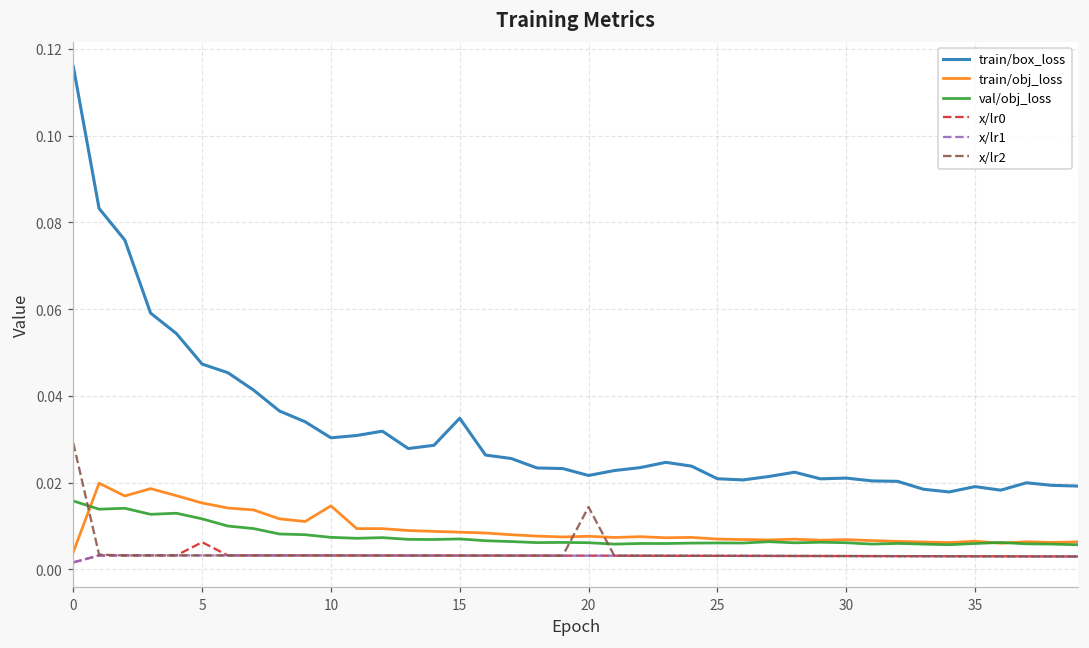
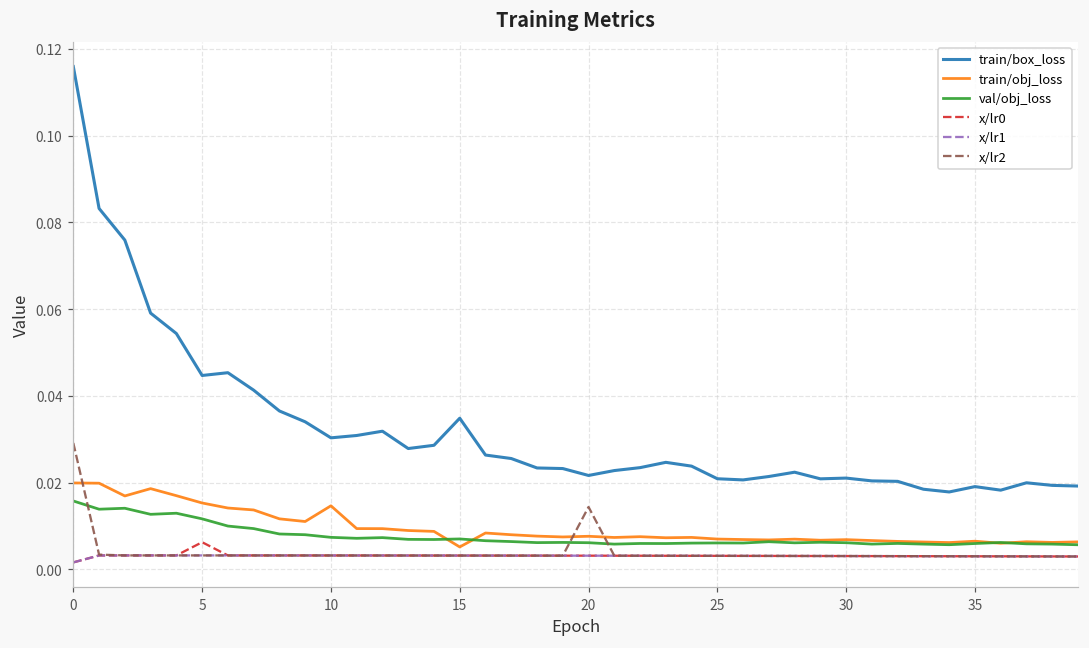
  {
    "train/box_loss": {
      "0": 0.116,
-     "5": 0.047,
+     "5": 0.045,
      "10": 0.030,
      "15": 0.035,
      "20": 0.022,
      "25": 0.021,
      "30": 0.021,
      "35": 0.019
    },
    "train/obj_loss": {
-     "0": 0.004,
+     "0": 0.020,
      "5": 0.015,
      "10": 0.015,
-     "15": 0.009,
+     "15": 0.005,
      "20": 0.008,
      "25": 0.007,
      "30": 0.007
    },
    "val/obj_loss": {
      "0": 0.016,
      "5": 0.012,
      "10": 0.007,
      "15": 0.007,
      "20": 0.006,
      "25": 0.006,
      "30": 0.006
    },
    "x/lr0": {
      "5": 0.006
    },
    "x/lr2": {
      "0": 0.029,
      "20": 0.014
    }
  }
